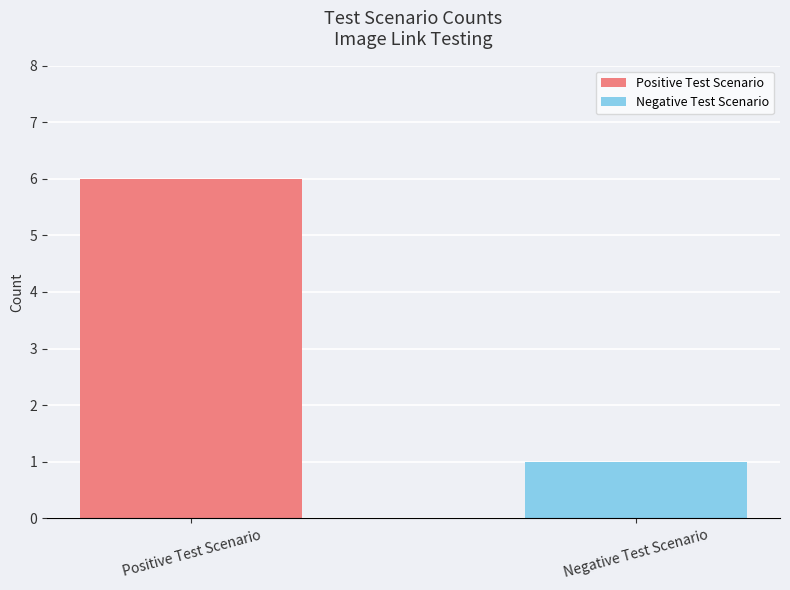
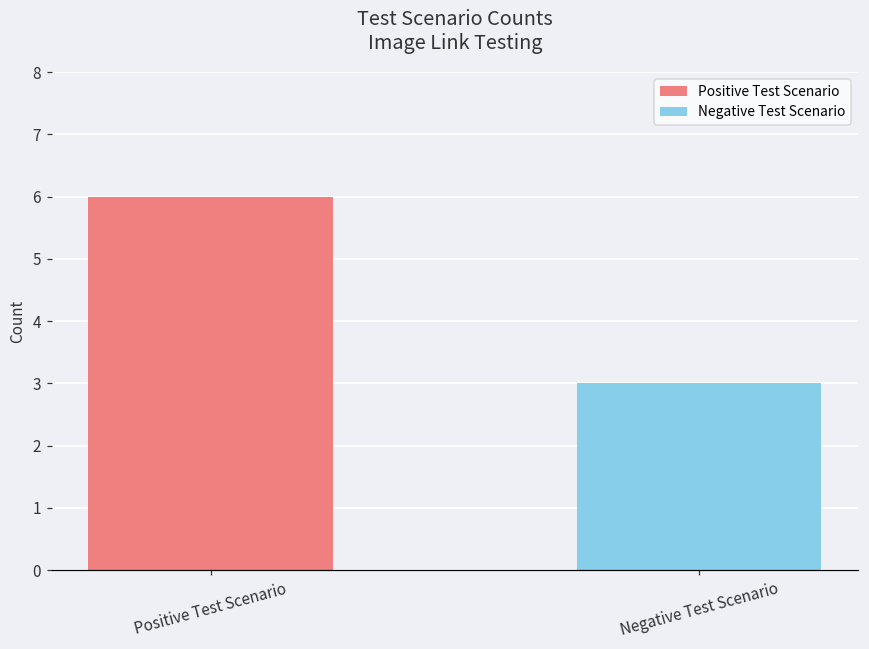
  {
    "Positive Test Scenario": 6,
-   "Negative Test Scenario": 1
+   "Negative Test Scenario": 3
  }
